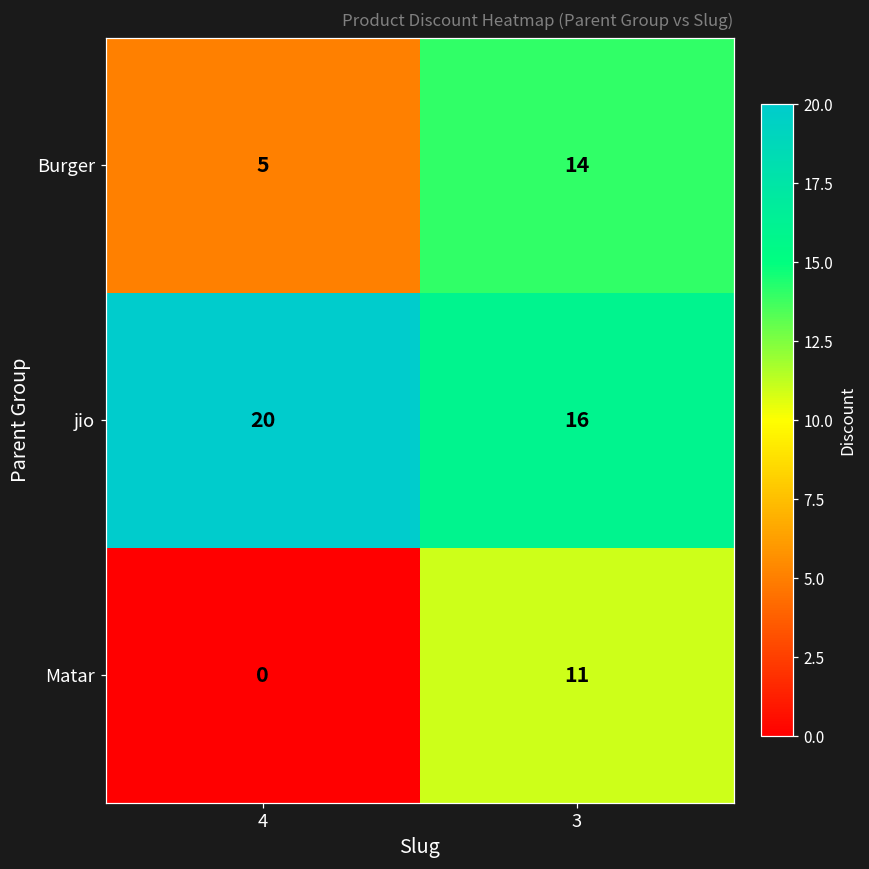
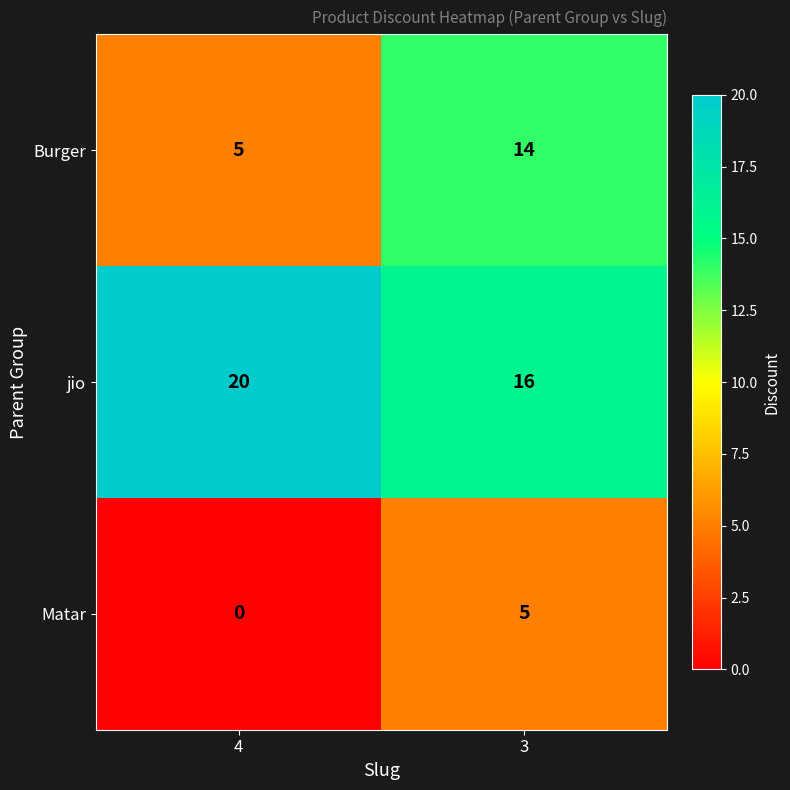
  {
    "Burger": {
      "4": 5,
      "3": 14
    },
    "jio": {
      "4": 20,
      "3": 16
    },
    "Matar": {
      "4": 0,
-     "3": 11
+     "3": 5
    }
  }
